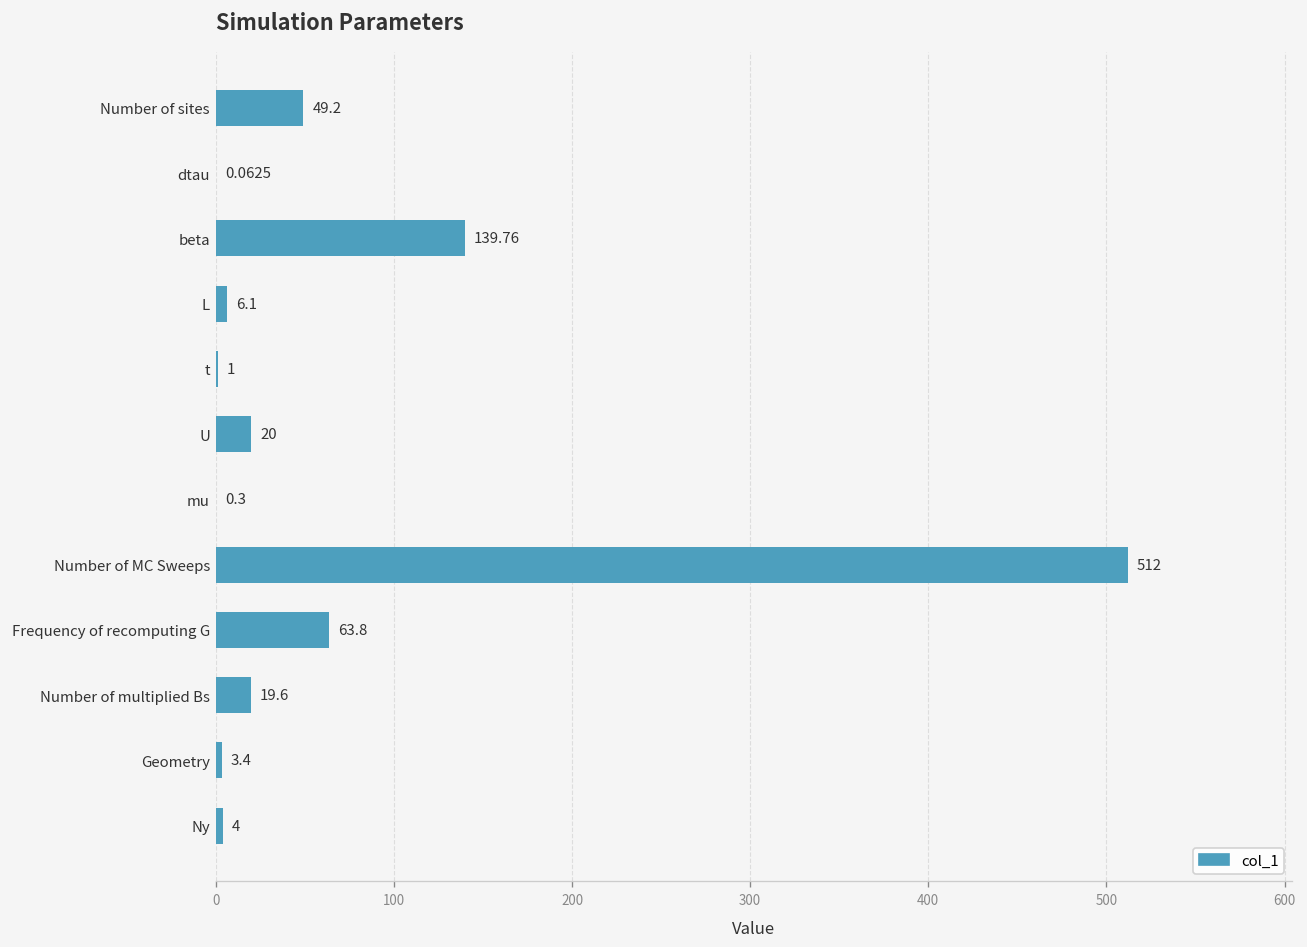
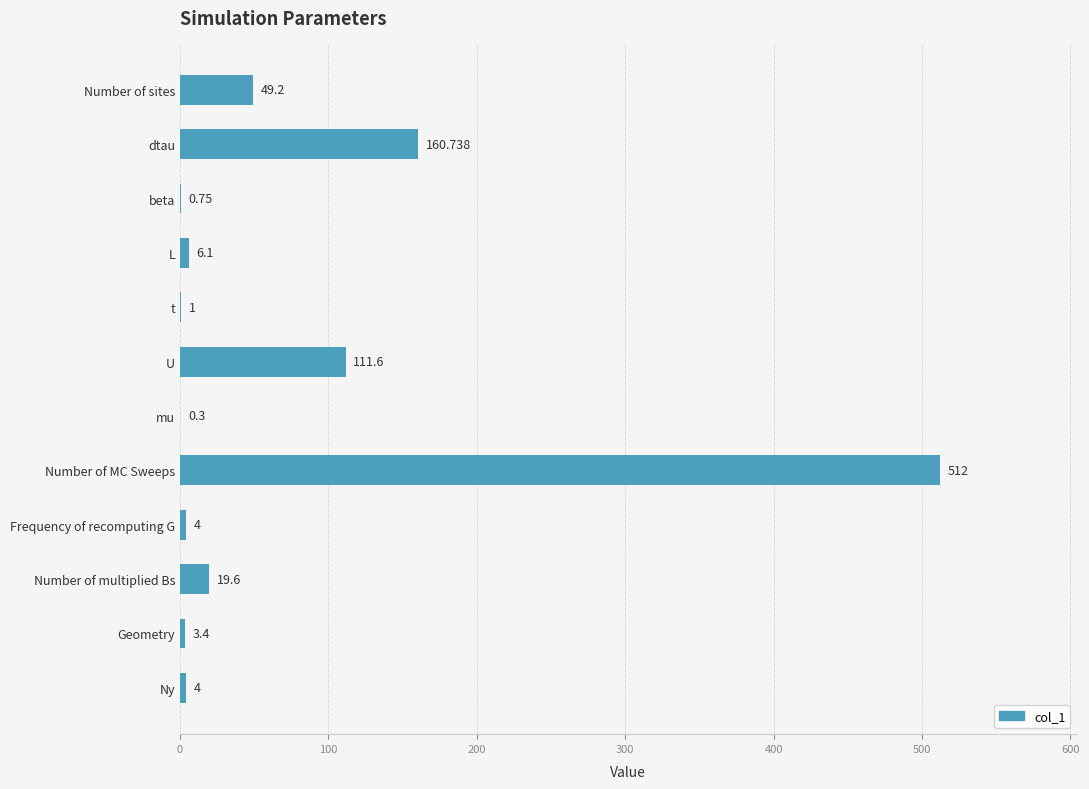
  {
    "Number of sites": 49.2,
-   "dtau": 0.0625,
-   "beta": 139.76,
+   "dtau": 160.738,
+   "beta": 0.75,
    "L": 6.1,
    "t": 1,
-   "U": 20,
+   "U": 111.6,
    "mu": 0.3,
    "Number of MC Sweeps": 512,
-   "Frequency of recomputing G": 63.8,
+   "Frequency of recomputing G": 4,
    "Number of multiplied Bs": 19.6,
    "Geometry": 3.4,
    "Ny": 4
  }
